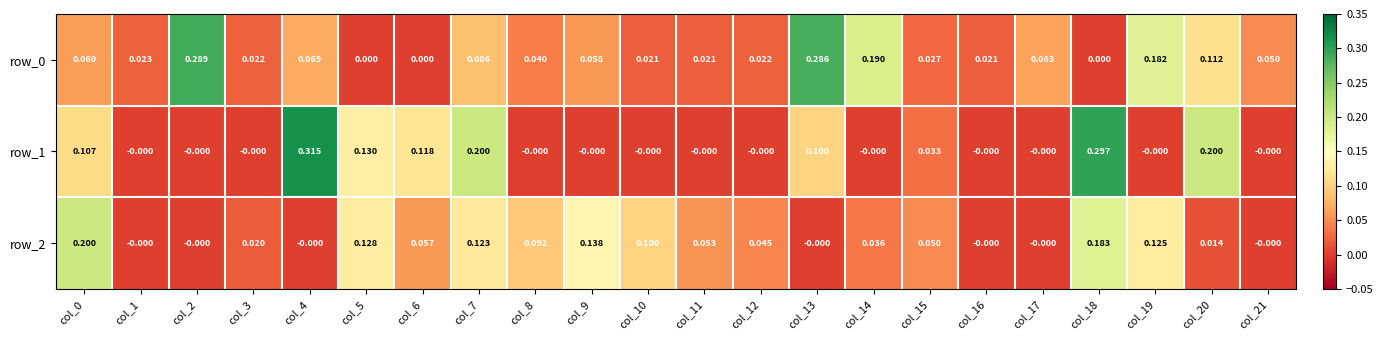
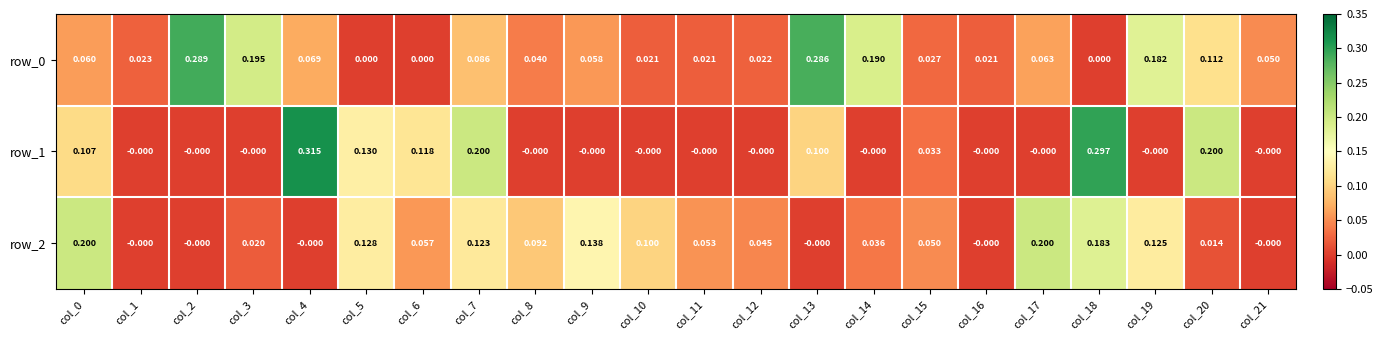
  {
    "row_0": {
      "col_0": 0.060,
      "col_1": 0.023,
      "col_2": 0.289,
-     "col_3": 0.022,
+     "col_3": 0.195,
      "col_4": 0.069,
      "col_5": 0.000,
      "col_6": 0.000,
      "col_7": 0.086,
      "col_8": 0.040,
      "col_9": 0.058,
      "col_10": 0.021,
      "col_11": 0.021,
      "col_12": 0.022,
      "col_13": 0.286,
      "col_14": 0.190,
      "col_15": 0.027,
      "col_16": 0.021,
      "col_17": 0.063,
      "col_18": 0.000,
      "col_19": 0.182,
      "col_20": 0.112,
      "col_21": 0.050
    },
    "row_1": {
      "col_0": 0.107,
      "col_1": -0.000,
      "col_2": -0.000,
      "col_3": -0.000,
      "col_4": 0.315,
      "col_5": 0.130,
      "col_6": 0.118,
      "col_7": 0.200,
      "col_8": -0.000,
      "col_9": -0.000,
      "col_10": -0.000,
      "col_11": -0.000,
      "col_12": -0.000,
      "col_13": 0.100,
      "col_14": -0.000,
      "col_15": 0.033,
      "col_16": -0.000,
      "col_17": -0.000,
      "col_18": 0.297,
      "col_19": -0.000,
      "col_20": 0.200,
      "col_21": -0.000
    },
    "row_2": {
      "col_0": 0.200,
      "col_1": -0.000,
      "col_2": -0.000,
      "col_3": 0.020,
      "col_4": -0.000,
      "col_5": 0.128,
      "col_6": 0.057,
      "col_7": 0.123,
      "col_8": 0.092,
      "col_9": 0.138,
      "col_10": 0.100,
      "col_11": 0.053,
      "col_12": 0.045,
      "col_13": -0.000,
      "col_14": 0.036,
      "col_15": 0.050,
      "col_16": -0.000,
-     "col_17": -0.000,
+     "col_17": 0.200,
      "col_18": 0.183,
      "col_19": 0.125,
      "col_20": 0.014,
      "col_21": -0.000
    }
  }
